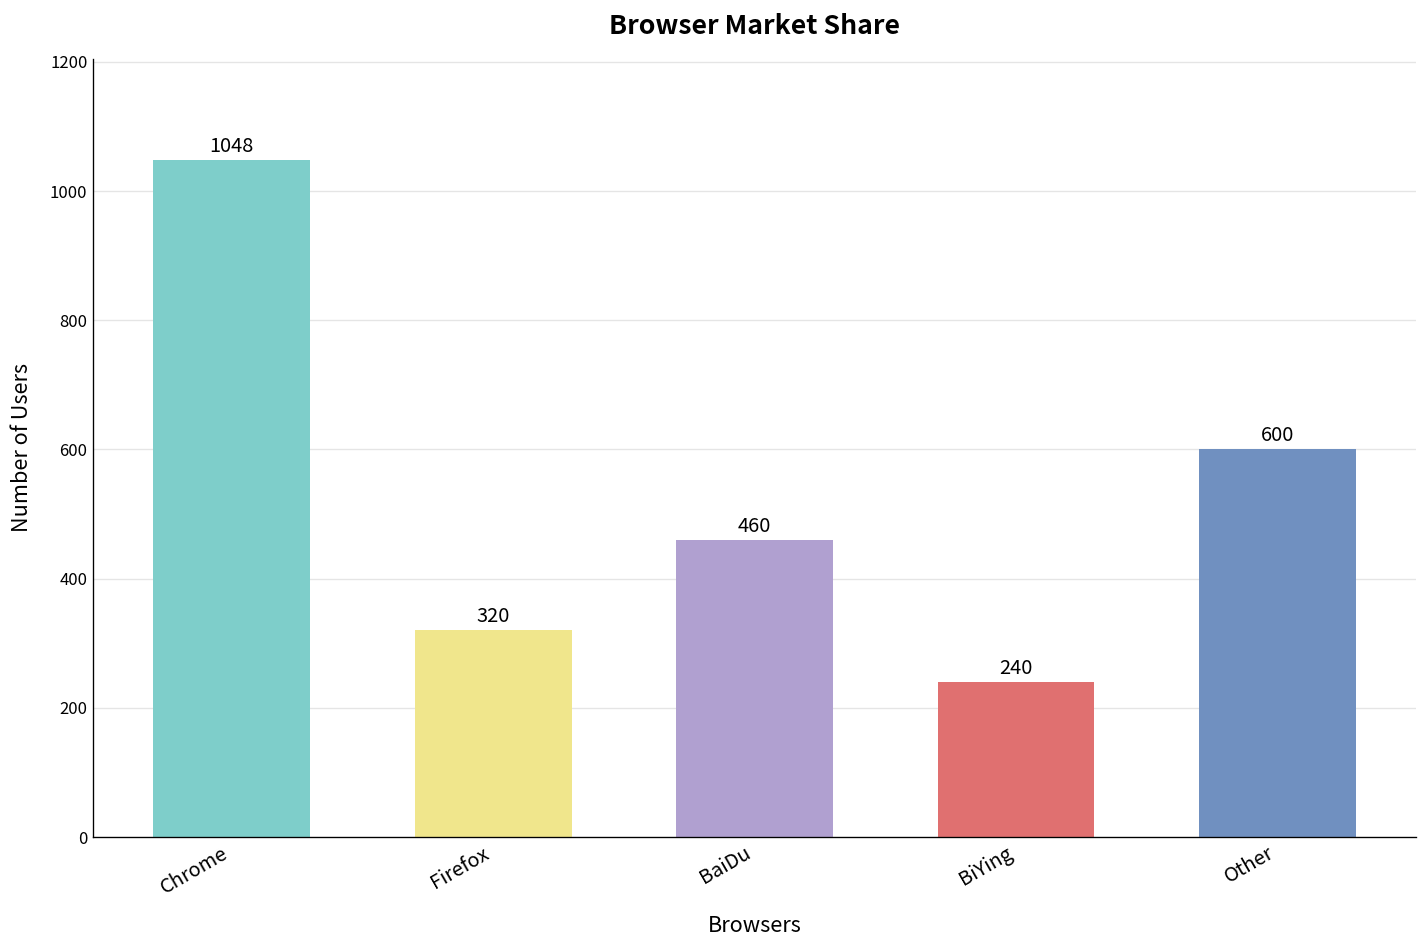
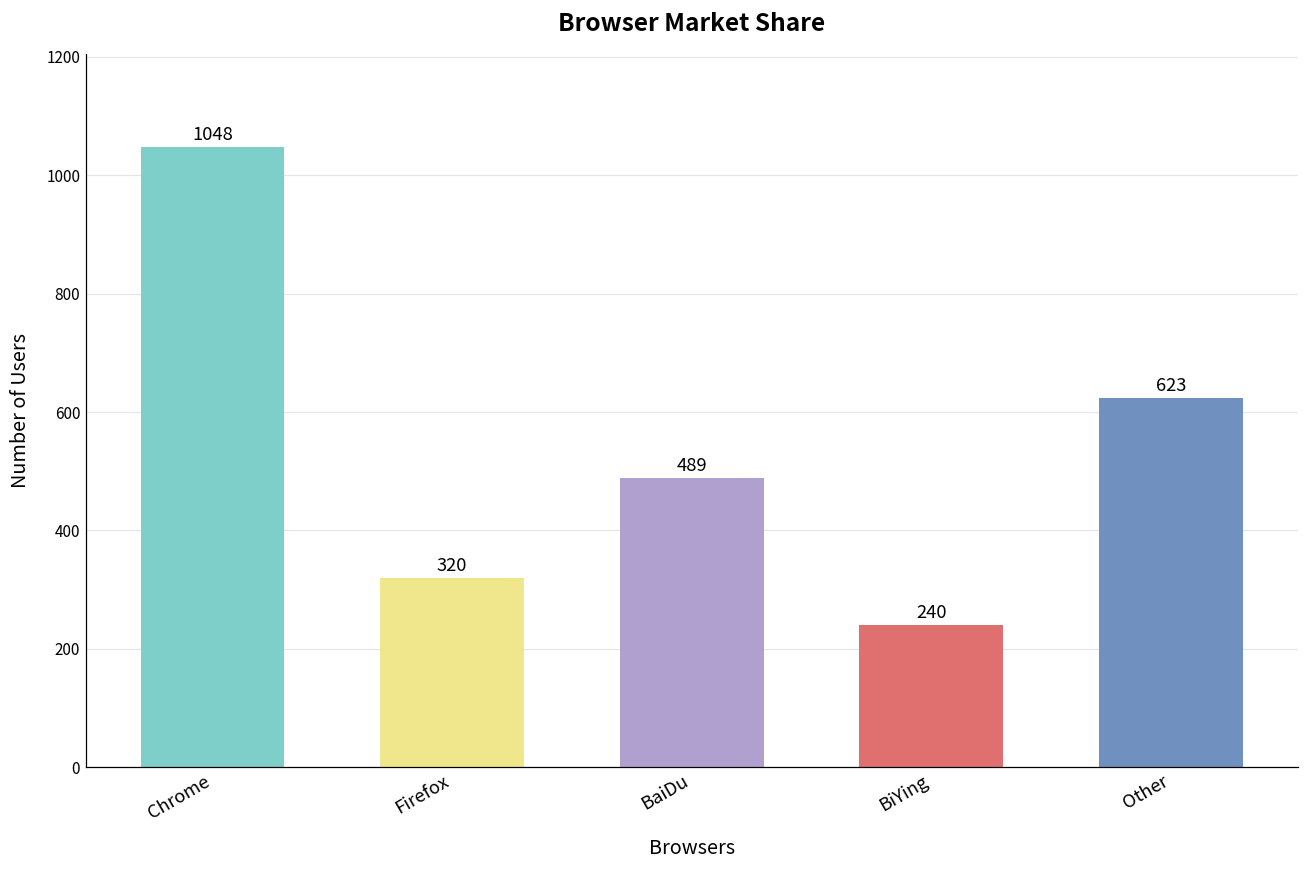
  {
    "Chrome": 1048,
    "Firefox": 320,
-   "BaiDu": 460,
+   "BaiDu": 489,
    "BiYing": 240,
-   "Other": 600
+   "Other": 623
  }
